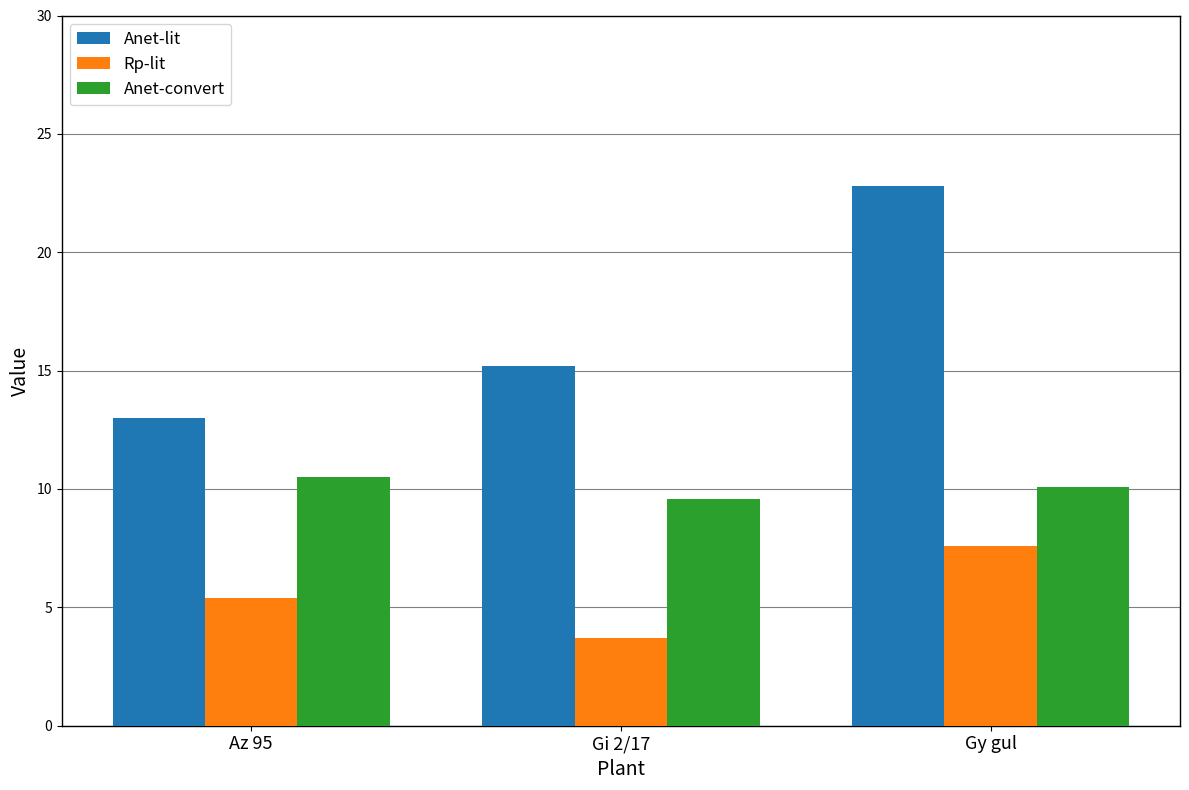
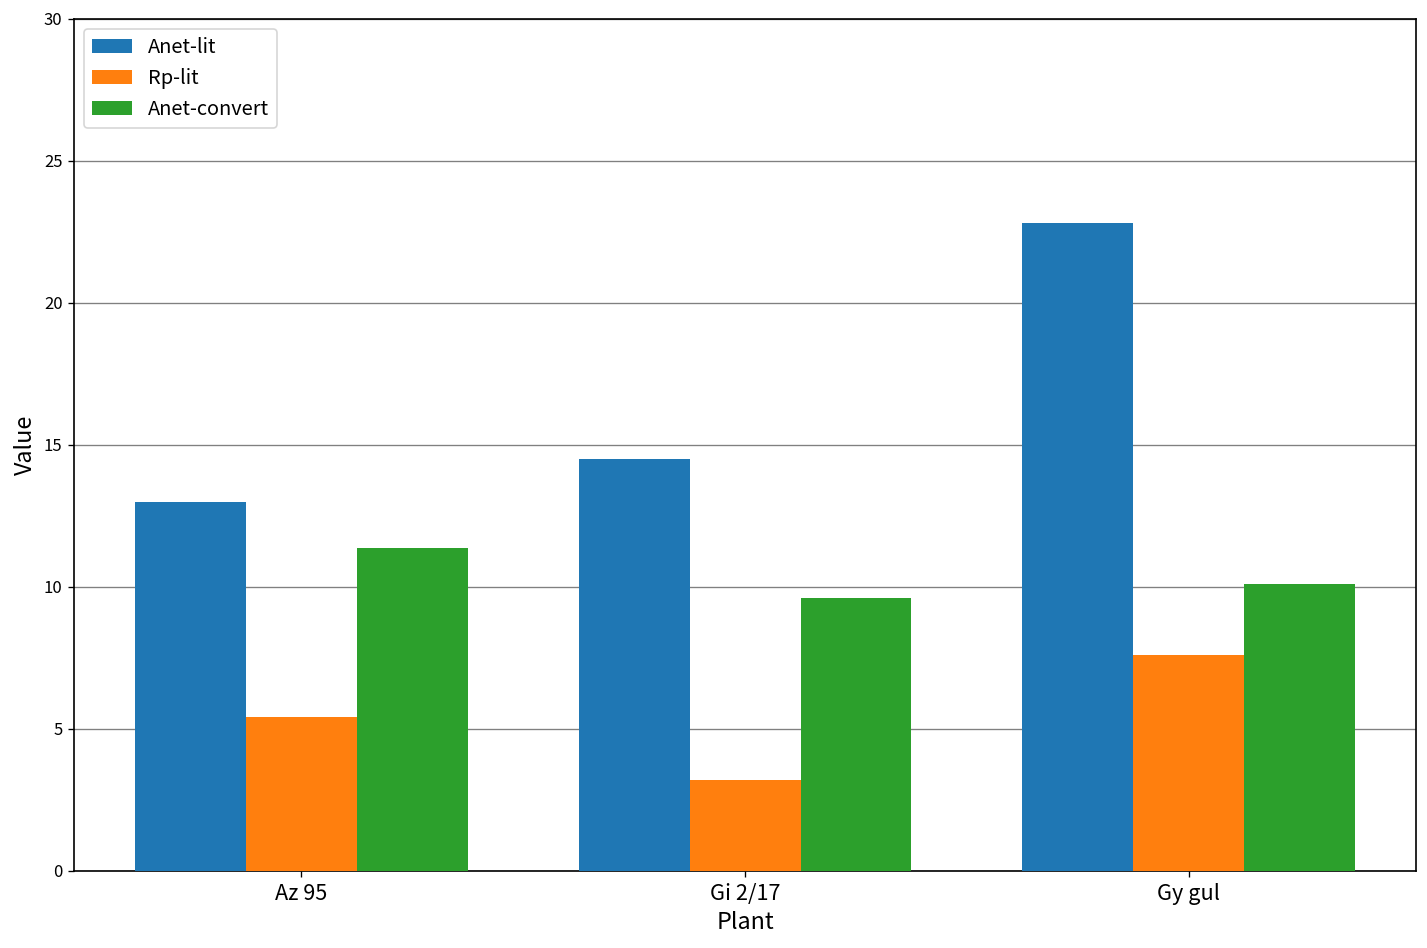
  {
    "Anet-lit": {
      "Az 95": 13.0,
-     "Gi 2/17": 15.2,
+     "Gi 2/17": 14.5,
      "Gy gul": 22.8
    },
    "Rp-lit": {
      "Az 95": 5.4,
-     "Gi 2/17": 3.7,
+     "Gi 2/17": 3.2,
      "Gy gul": 7.6
    },
    "Anet-convert": {
-     "Az 95": 10.5,
+     "Az 95": 11.4,
      "Gi 2/17": 9.6,
      "Gy gul": 10.1
    }
  }
